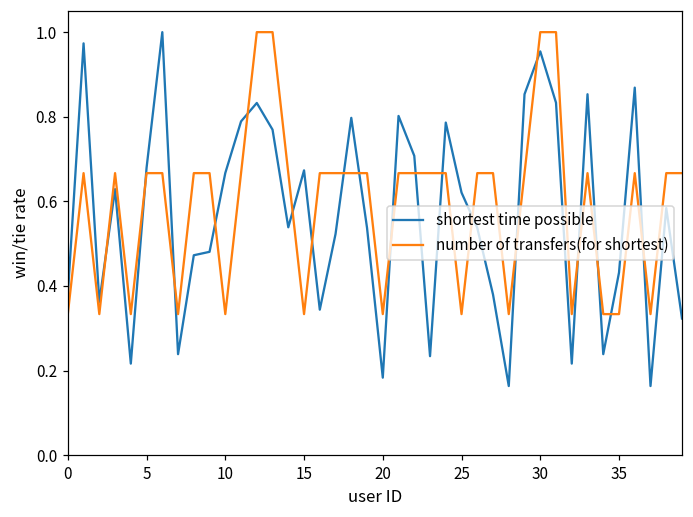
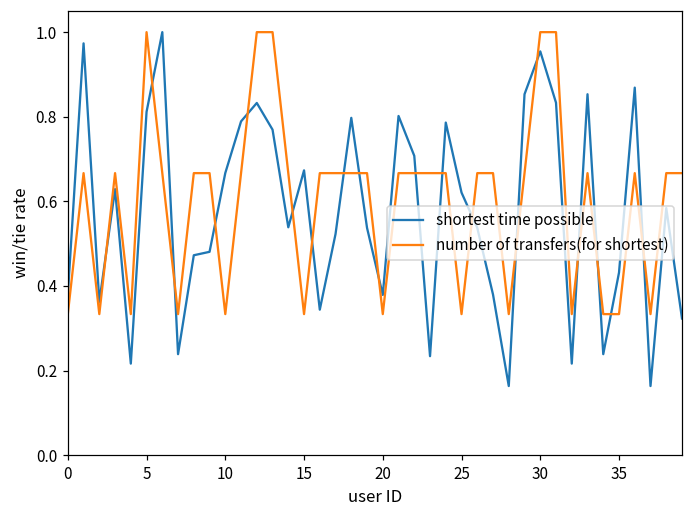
  {
    "shortest time possible": {
      "0": 0.38,
-     "5": 0.68,
+     "5": 0.81,
      "10": 0.67,
      "15": 0.67,
-     "20": 0.18,
+     "20": 0.38,
      "25": 0.62,
      "30": 0.95,
      "35": 0.43
    },
    "number of transfers(for shortest)": {
      "0": 0.33,
-     "5": 0.67,
+     "5": 1.00,
      "10": 0.33,
      "15": 0.33,
      "20": 0.33,
      "25": 0.33,
      "30": 1.00,
      "35": 0.33
    }
  }
